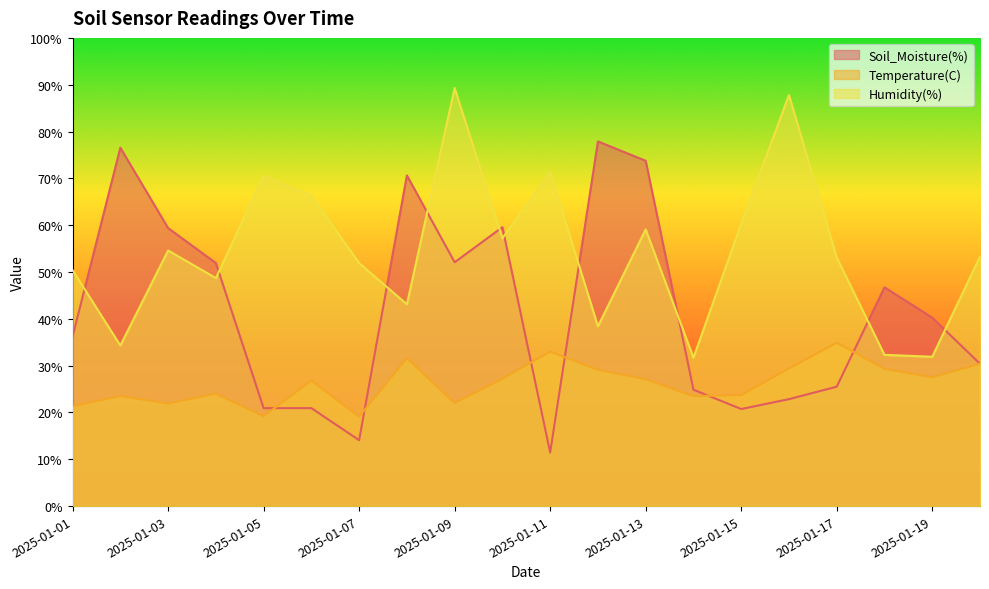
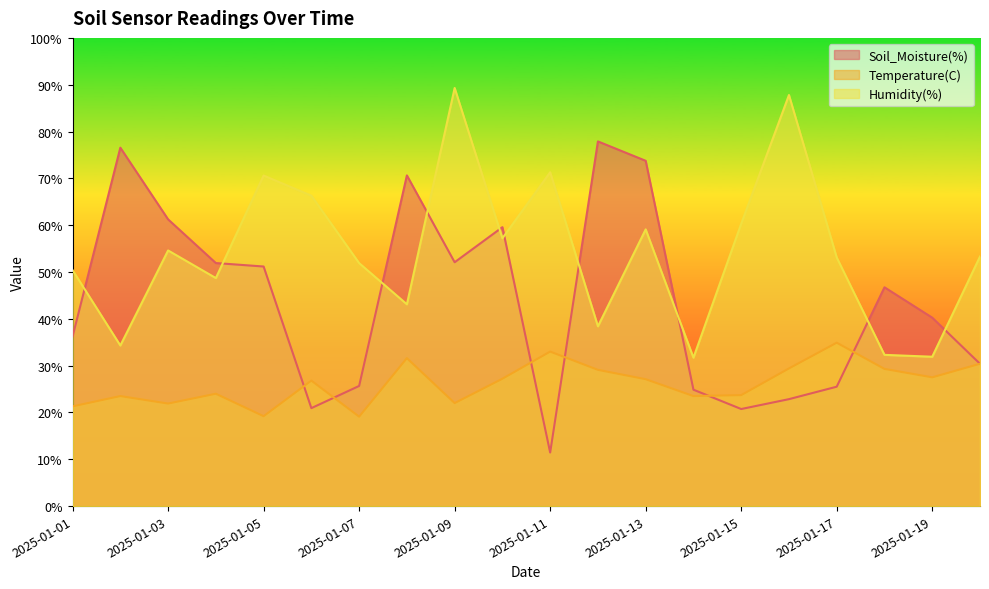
  {
    "Soil_Moisture(%)": {
      "2025-01-01": "36%",
-     "2025-01-03": "59%",
-     "2025-01-05": "21%",
-     "2025-01-07": "14%",
+     "2025-01-03": "61%",
+     "2025-01-05": "51%",
+     "2025-01-07": "26%",
      "2025-01-09": "52%",
      "2025-01-11": "11%",
      "2025-01-13": "74%",
      "2025-01-15": "21%",
      "2025-01-17": "26%",
      "2025-01-19": "40%"
    }
  }
